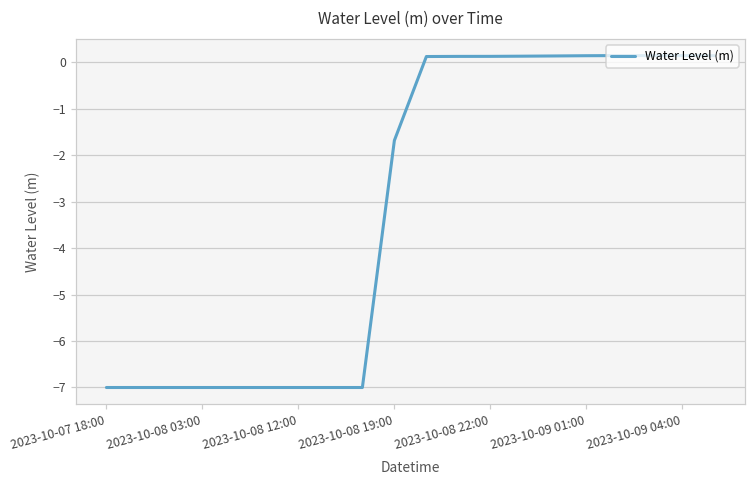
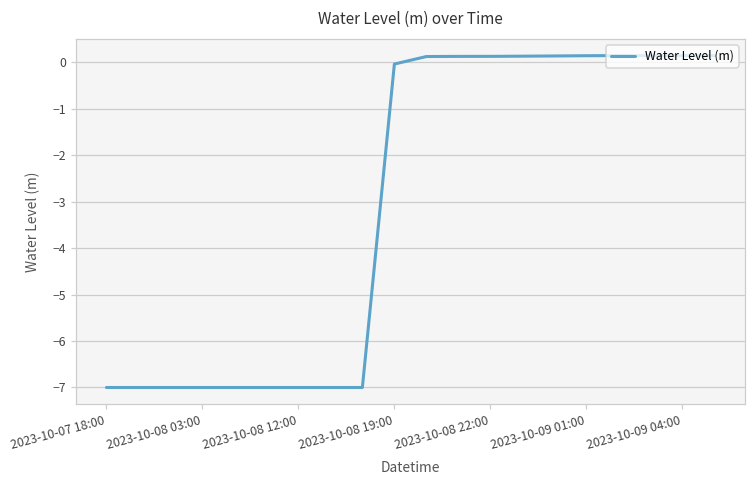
  {
    "2023-10-07 18:00": -7.0,
    "2023-10-08 03:00": -7.0,
    "2023-10-08 12:00": -7.0,
-   "2023-10-08 19:00": -1.7,
+   "2023-10-08 19:00": 0.0,
    "2023-10-08 22:00": 0.1,
    "2023-10-09 01:00": 0.1
  }
